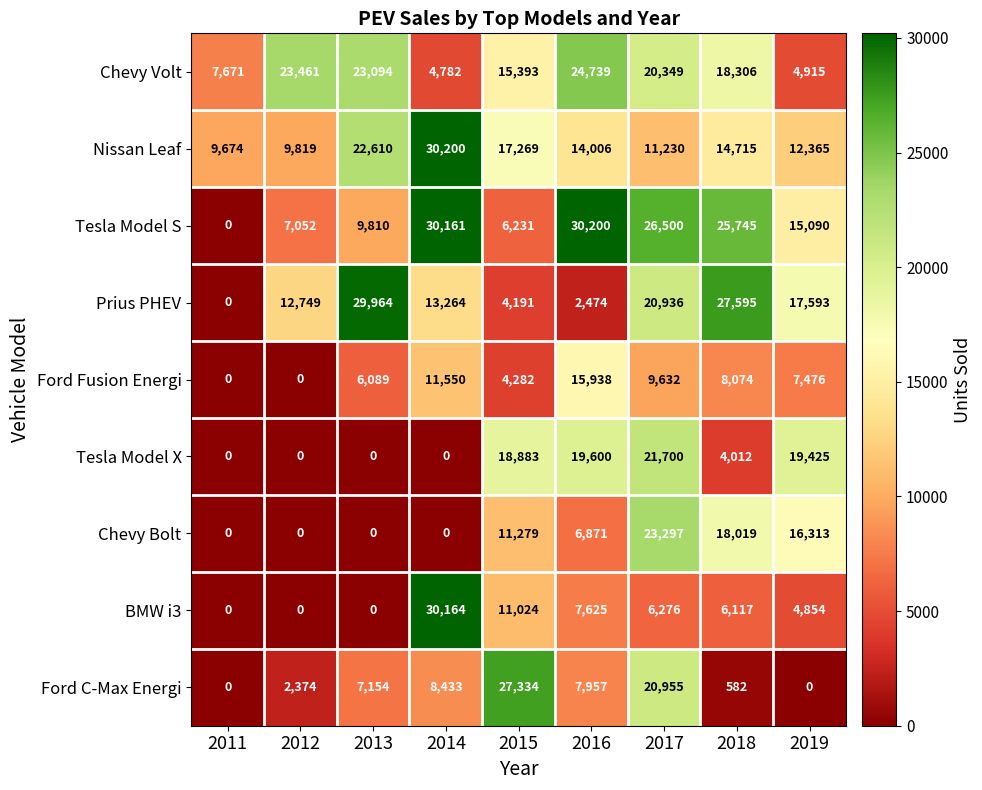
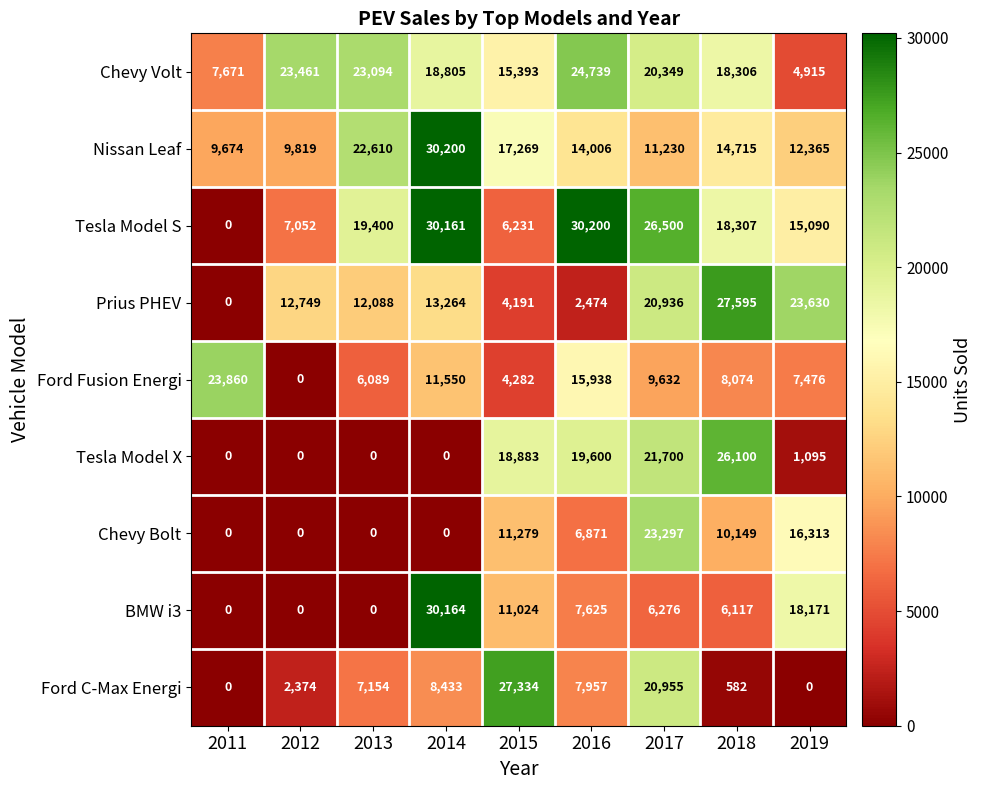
  {
    "Chevy Volt": {
      "2011": "7,671",
      "2012": "23,461",
      "2013": "23,094",
-     "2014": "4,782",
+     "2014": "18,805",
      "2015": "15,393",
      "2016": "24,739",
      "2017": "20,349",
      "2018": "18,306",
      "2019": "4,915"
    },
    "Nissan Leaf": {
      "2011": "9,674",
      "2012": "9,819",
      "2013": "22,610",
      "2014": "30,200",
      "2015": "17,269",
      "2016": "14,006",
      "2017": "11,230",
      "2018": "14,715",
      "2019": "12,365"
    },
    "Tesla Model S": {
      "2011": "0",
      "2012": "7,052",
-     "2013": "9,810",
+     "2013": "19,400",
      "2014": "30,161",
      "2015": "6,231",
      "2016": "30,200",
      "2017": "26,500",
-     "2018": "25,745",
+     "2018": "18,307",
      "2019": "15,090"
    },
    "Prius PHEV": {
      "2011": "0",
      "2012": "12,749",
-     "2013": "29,964",
+     "2013": "12,088",
      "2014": "13,264",
      "2015": "4,191",
      "2016": "2,474",
      "2017": "20,936",
      "2018": "27,595",
-     "2019": "17,593"
+     "2019": "23,630"
    },
    "Ford Fusion Energi": {
-     "2011": "0",
+     "2011": "23,860",
      "2012": "0",
      "2013": "6,089",
      "2014": "11,550",
      "2015": "4,282",
      "2016": "15,938",
      "2017": "9,632",
      "2018": "8,074",
      "2019": "7,476"
    },
    "Tesla Model X": {
      "2011": "0",
      "2012": "0",
      "2013": "0",
      "2014": "0",
      "2015": "18,883",
      "2016": "19,600",
      "2017": "21,700",
-     "2018": "4,012",
-     "2019": "19,425"
+     "2018": "26,100",
+     "2019": "1,095"
    },
    "Chevy Bolt": {
      "2011": "0",
      "2012": "0",
      "2013": "0",
      "2014": "0",
      "2015": "11,279",
      "2016": "6,871",
      "2017": "23,297",
-     "2018": "18,019",
+     "2018": "10,149",
      "2019": "16,313"
    },
    "BMW i3": {
      "2011": "0",
      "2012": "0",
      "2013": "0",
      "2014": "30,164",
      "2015": "11,024",
      "2016": "7,625",
      "2017": "6,276",
      "2018": "6,117",
-     "2019": "4,854"
+     "2019": "18,171"
    },
    "Ford C-Max Energi": {
      "2011": "0",
      "2012": "2,374",
      "2013": "7,154",
      "2014": "8,433",
      "2015": "27,334",
      "2016": "7,957",
      "2017": "20,955",
      "2018": "582",
      "2019": "0"
    }
  }
